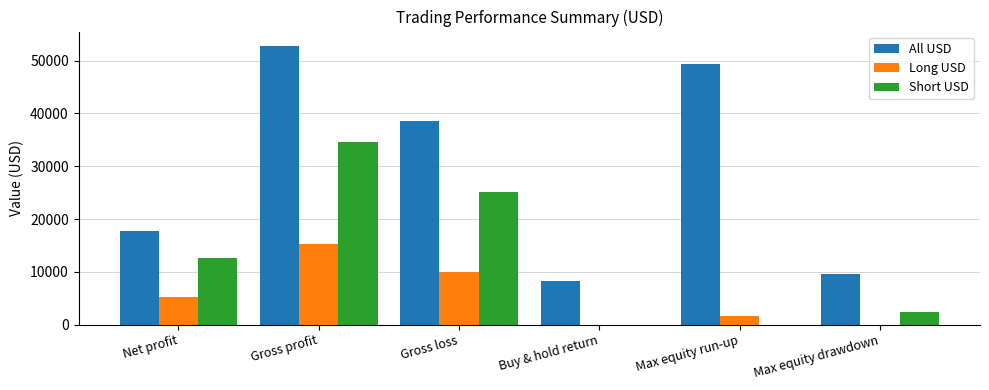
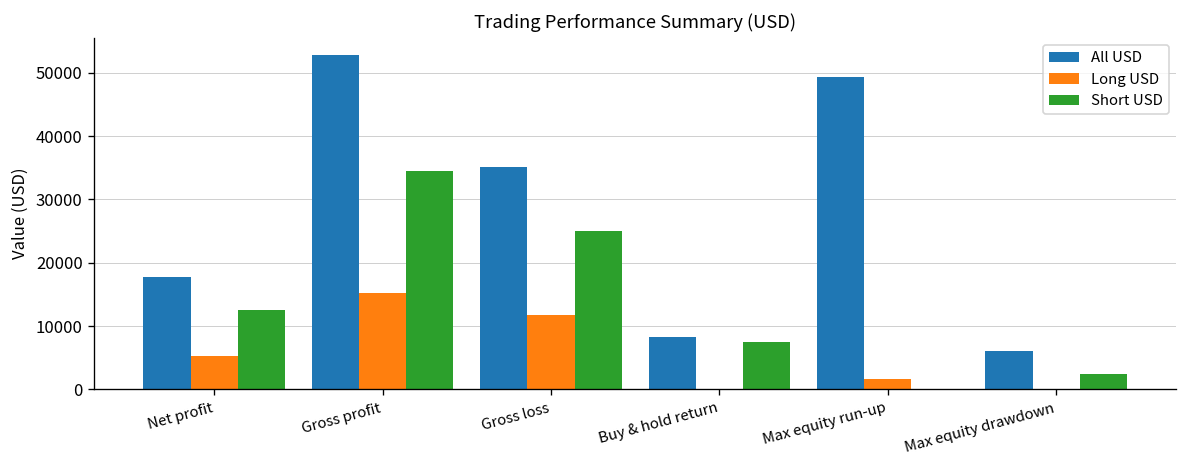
  {
    "All USD": {
      "Net profit": 18000,
      "Gross profit": 53000,
-     "Gross loss": 39000,
+     "Gross loss": 35000,
      "Buy & hold return": 8000,
      "Max equity run-up": 49000,
-     "Max equity drawdown": 10000
+     "Max equity drawdown": 6000
    },
    "Long USD": {
      "Net profit": 5000,
      "Gross profit": 15000,
-     "Gross loss": 10000,
+     "Gross loss": 12000,
      "Buy & hold return": 0,
      "Max equity run-up": 2000,
      "Max equity drawdown": 0
    },
    "Short USD": {
      "Net profit": 13000,
      "Gross profit": 35000,
      "Gross loss": 25000,
-     "Buy & hold return": 0,
+     "Buy & hold return": 8000,
      "Max equity run-up": 0,
      "Max equity drawdown": 2000
    }
  }
